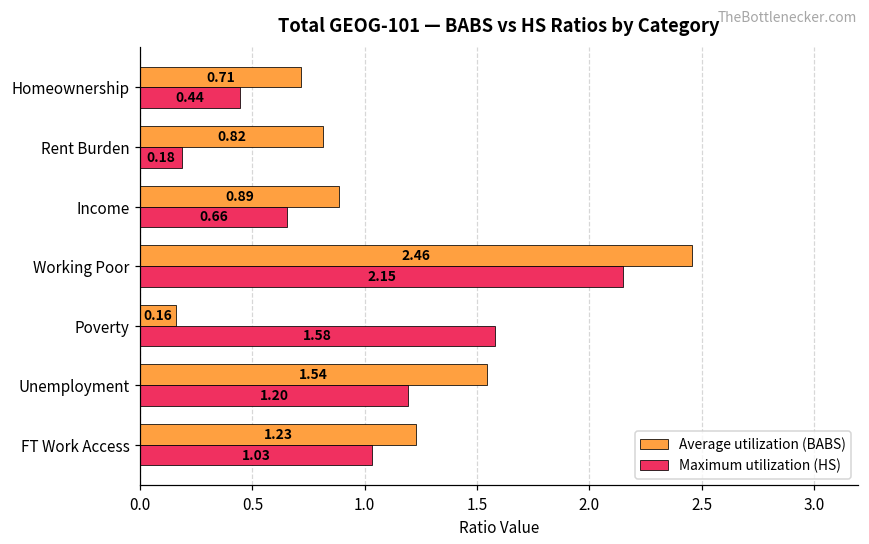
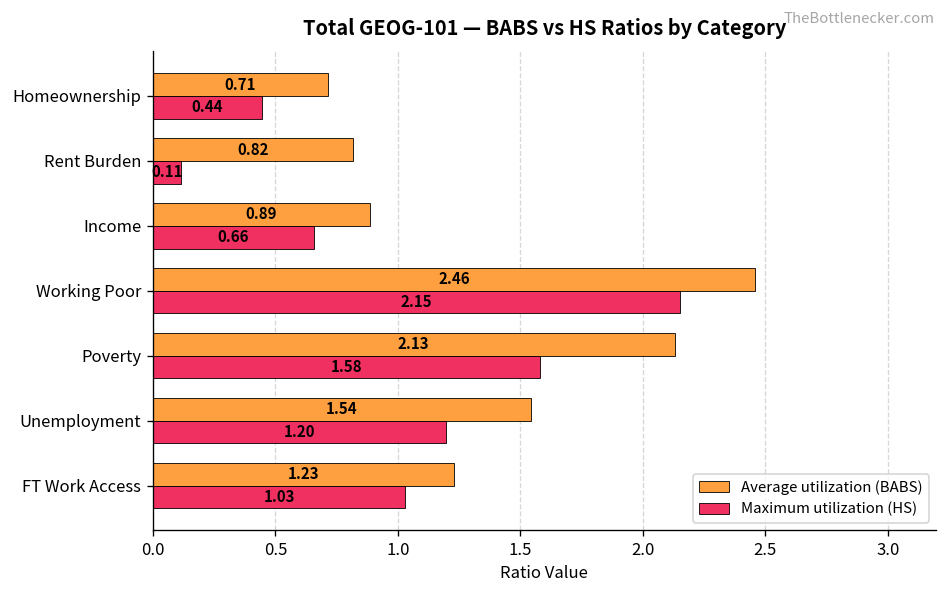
  {
    "Average utilization (BABS)": {
      "Homeownership": 0.71,
      "Rent Burden": 0.82,
      "Income": 0.89,
      "Working Poor": 2.46,
-     "Poverty": 0.16,
+     "Poverty": 2.13,
      "Unemployment": 1.54,
      "FT Work Access": 1.23
    },
    "Maximum utilization (HS)": {
      "Homeownership": 0.44,
-     "Rent Burden": 0.18,
+     "Rent Burden": 0.11,
      "Income": 0.66,
      "Working Poor": 2.15,
      "Poverty": 1.58,
      "Unemployment": 1.20,
      "FT Work Access": 1.03
    }
  }
